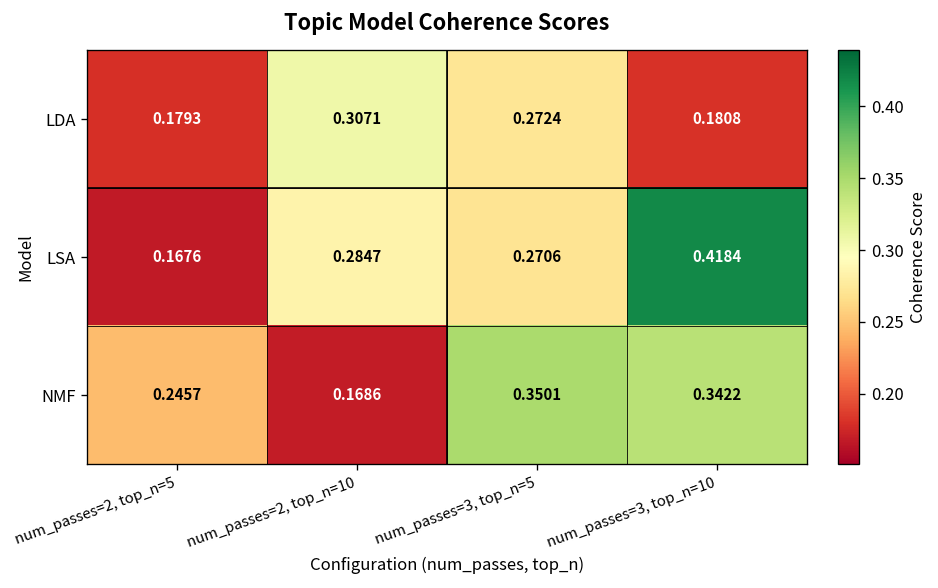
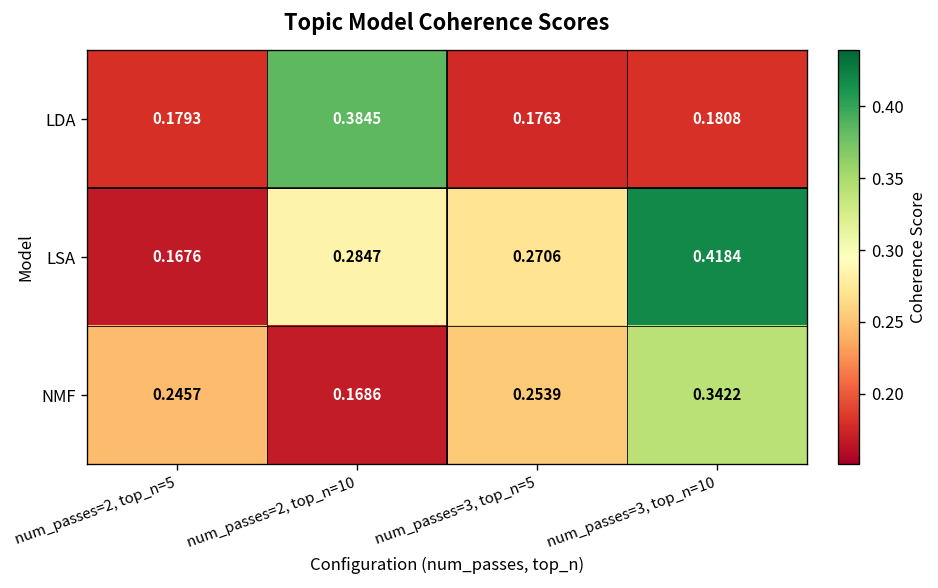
  {
    "LDA": {
      "num_passes=2, top_n=5": 0.1793,
-     "num_passes=2, top_n=10": 0.3071,
-     "num_passes=3, top_n=5": 0.2724,
+     "num_passes=2, top_n=10": 0.3845,
+     "num_passes=3, top_n=5": 0.1763,
      "num_passes=3, top_n=10": 0.1808
    },
    "LSA": {
      "num_passes=2, top_n=5": 0.1676,
      "num_passes=2, top_n=10": 0.2847,
      "num_passes=3, top_n=5": 0.2706,
      "num_passes=3, top_n=10": 0.4184
    },
    "NMF": {
      "num_passes=2, top_n=5": 0.2457,
      "num_passes=2, top_n=10": 0.1686,
-     "num_passes=3, top_n=5": 0.3501,
+     "num_passes=3, top_n=5": 0.2539,
      "num_passes=3, top_n=10": 0.3422
    }
  }
